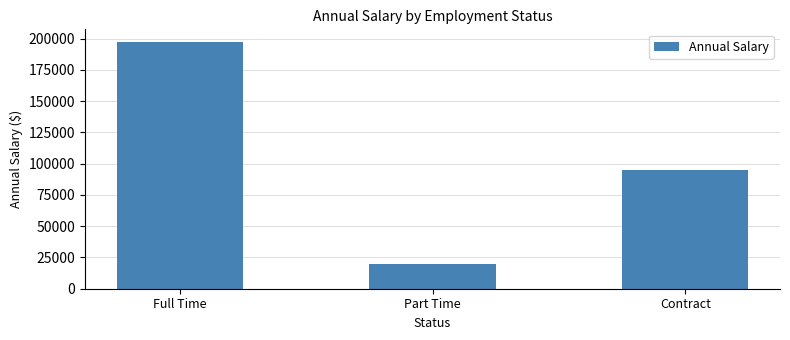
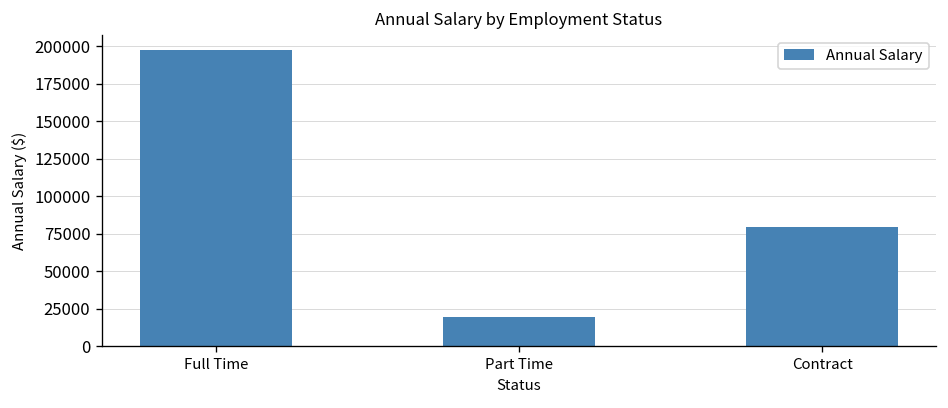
  {
    "Full Time": 198000,
    "Part Time": 20000,
-   "Contract": 95000
+   "Contract": 80000
  }
